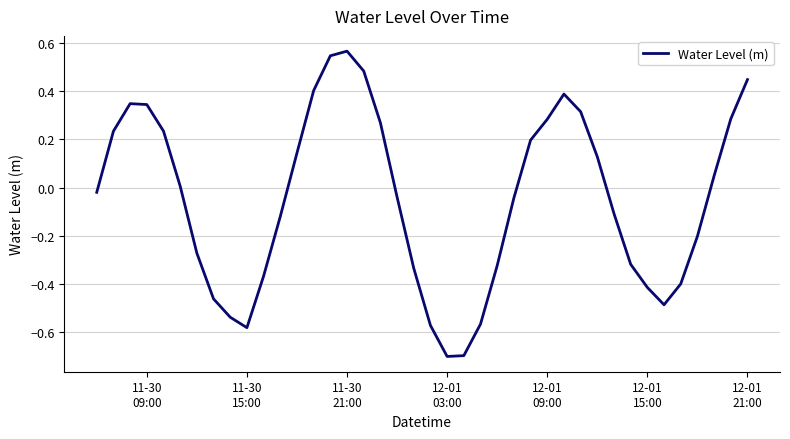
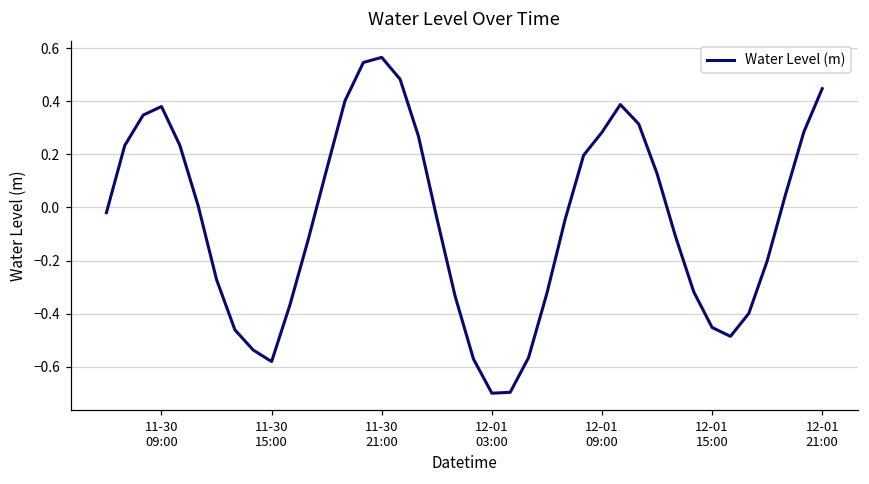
  {
-   "11-30 09:00": 0.34,
+   "11-30 09:00": 0.38,
    "11-30 15:00": -0.58,
    "11-30 21:00": 0.57,
    "12-01 03:00": -0.70,
    "12-01 09:00": 0.28,
-   "12-01 15:00": -0.41,
+   "12-01 15:00": -0.45,
    "12-01 21:00": 0.45
  }
